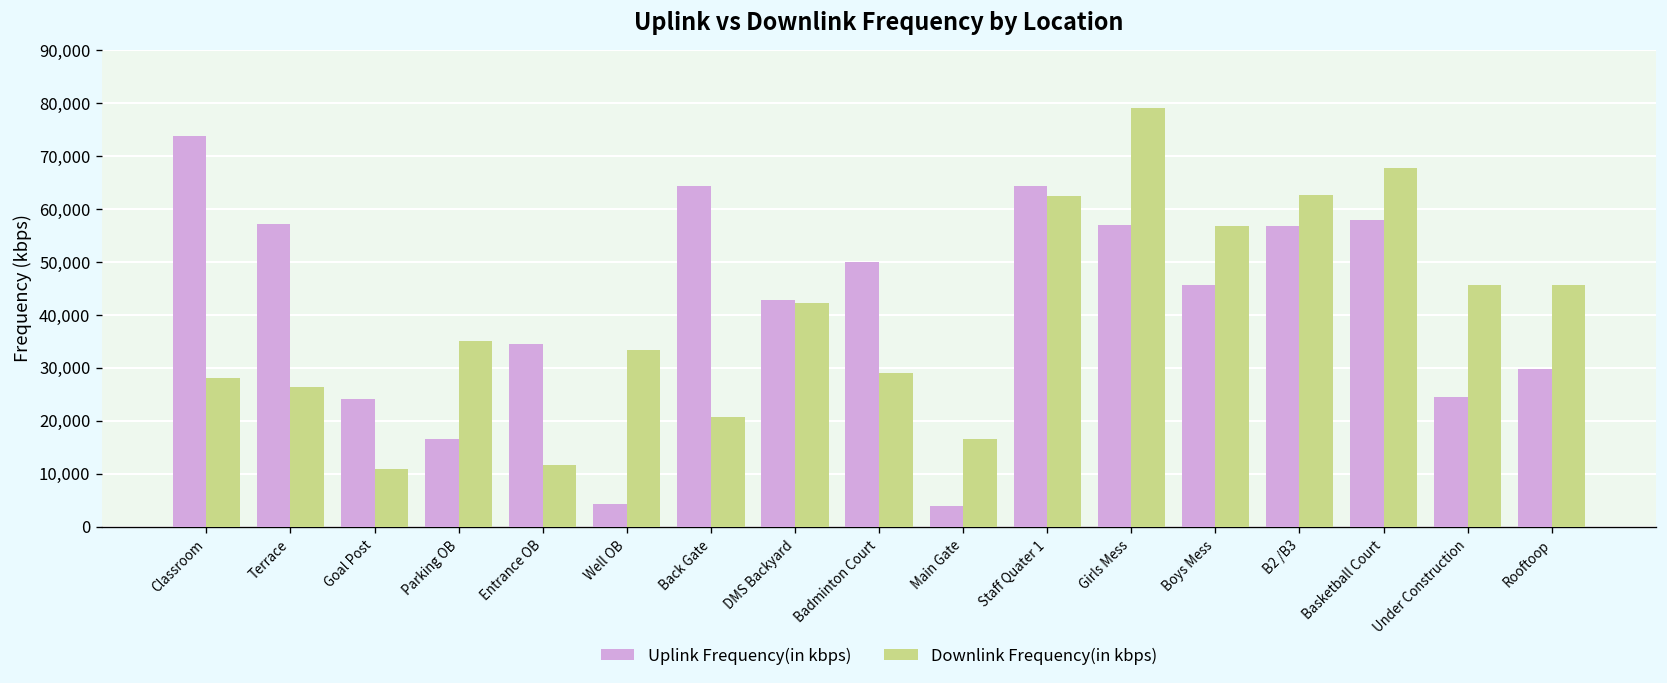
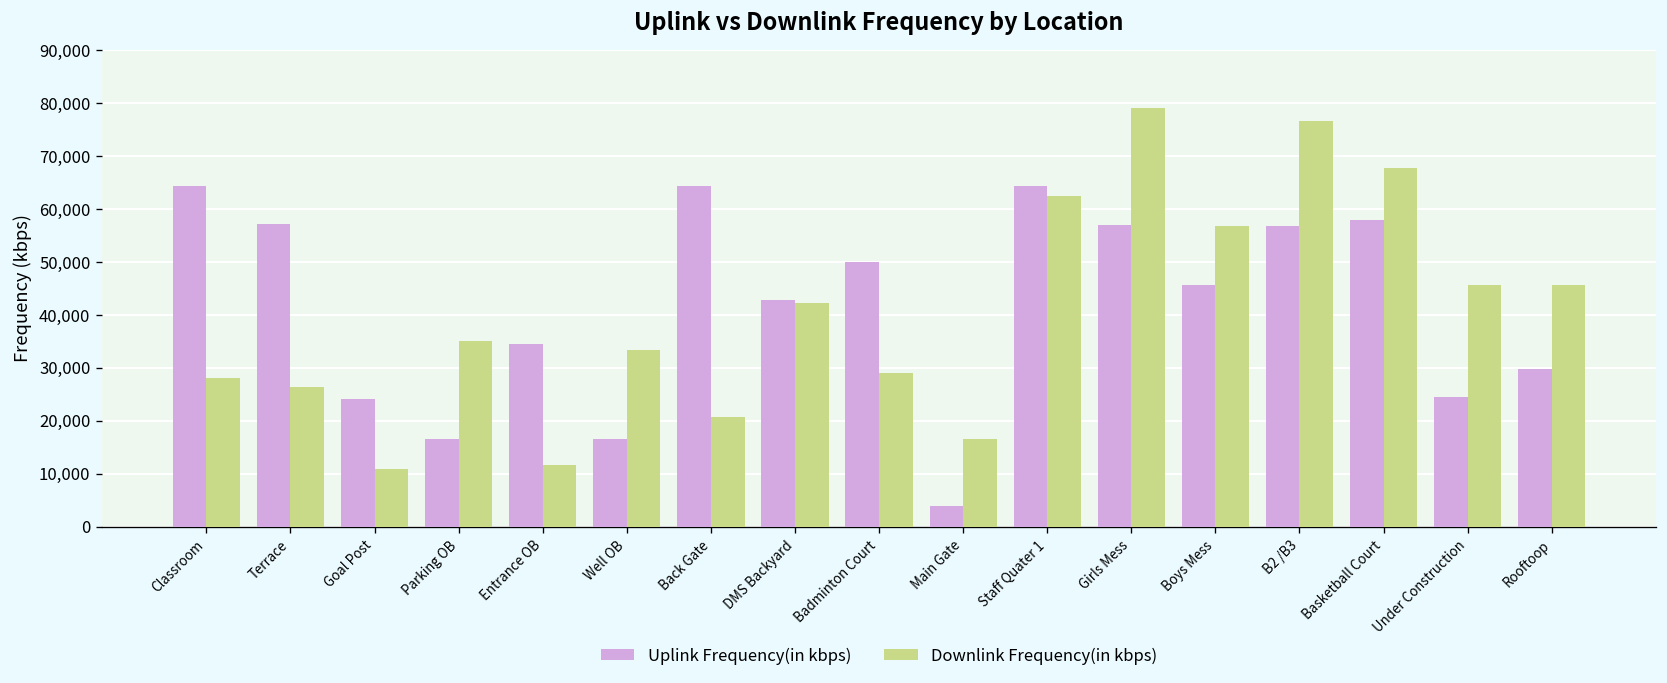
  {
    "Uplink Frequency(in kbps)": {
-     "Classroom": "74,000",
+     "Classroom": "64,000",
      "Terrace": "57,000",
      "Goal Post": "24,000",
      "Parking OB": "17,000",
      "Entrance OB": "35,000",
-     "Well OB": "4,000",
+     "Well OB": "17,000",
      "Back Gate": "64,000",
      "DMS Backyard": "43,000",
      "Badminton Court": "50,000",
      "Main Gate": "4,000",
      "Staff Quater 1": "64,000",
      "Girls Mess": "57,000",
      "Boys Mess": "46,000",
      "B2 /B3": "57,000",
      "Basketball Court": "58,000",
      "Under Construction": "25,000",
      "Rooftoop": "30,000"
    },
    "Downlink Frequency(in kbps)": {
      "Classroom": "28,000",
      "Terrace": "26,000",
      "Goal Post": "11,000",
      "Parking OB": "35,000",
      "Entrance OB": "12,000",
      "Well OB": "33,000",
      "Back Gate": "21,000",
      "DMS Backyard": "42,000",
      "Badminton Court": "29,000",
      "Main Gate": "17,000",
      "Staff Quater 1": "62,000",
      "Girls Mess": "79,000",
      "Boys Mess": "57,000",
-     "B2 /B3": "63,000",
+     "B2 /B3": "76,000",
      "Basketball Court": "68,000",
      "Under Construction": "46,000",
      "Rooftoop": "46,000"
    }
  }
